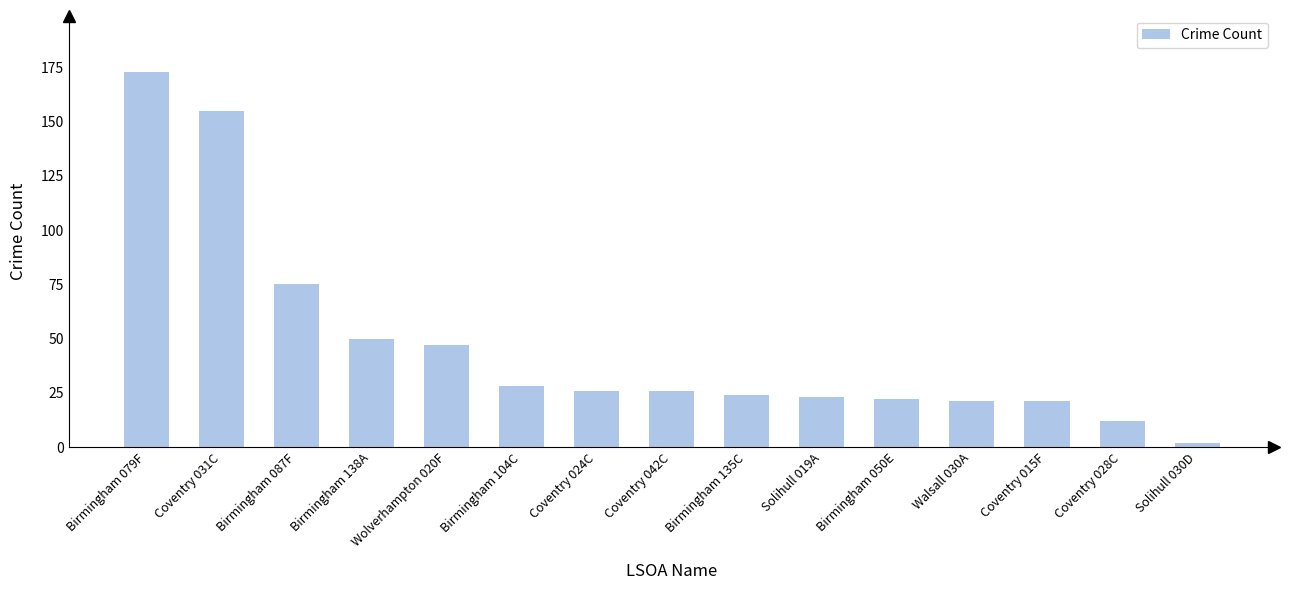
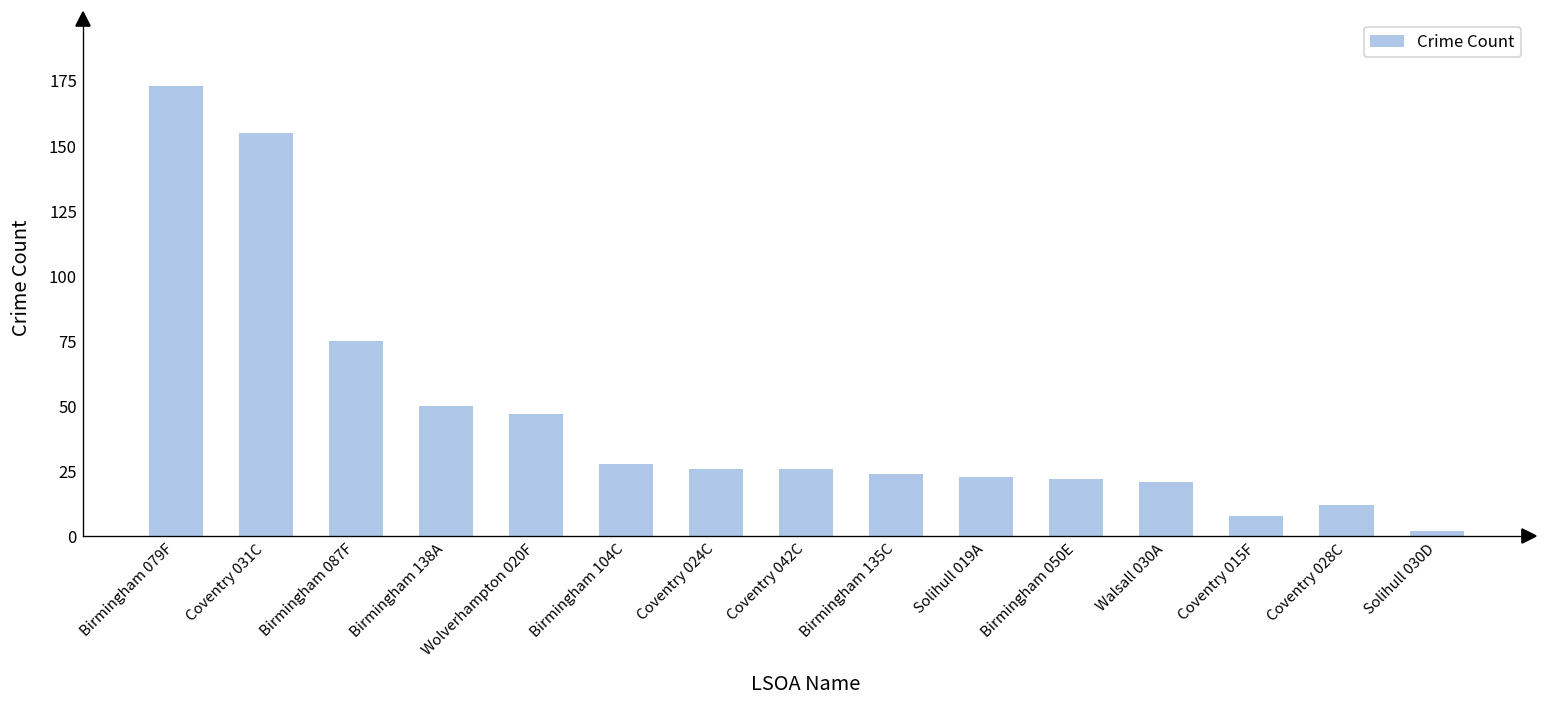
  {
    "Birmingham 079F": 173,
    "Coventry 031C": 155,
    "Birmingham 087F": 75,
    "Birmingham 138A": 50,
    "Wolverhampton 020F": 47,
    "Birmingham 104C": 28,
    "Coventry 024C": 26,
    "Coventry 042C": 26,
    "Birmingham 135C": 24,
    "Solihull 019A": 23,
    "Birmingham 050E": 22,
    "Walsall 030A": 21,
-   "Coventry 015F": 21,
+   "Coventry 015F": 8,
    "Coventry 028C": 12,
    "Solihull 030D": 2
  }
